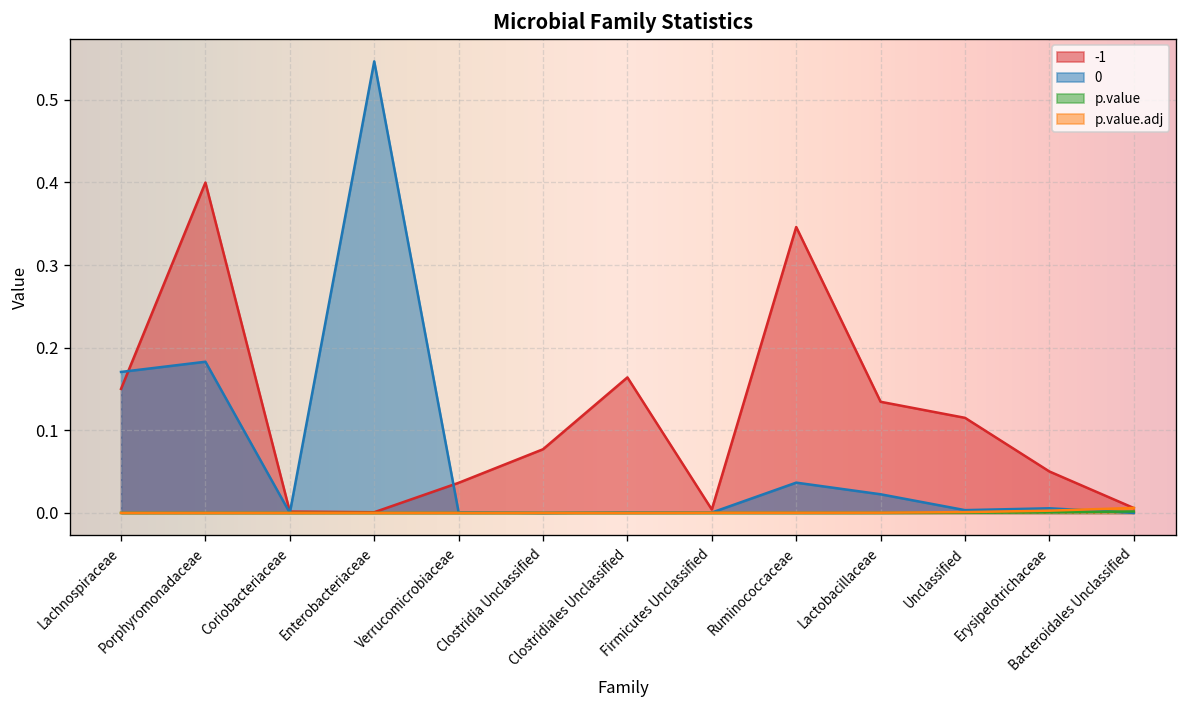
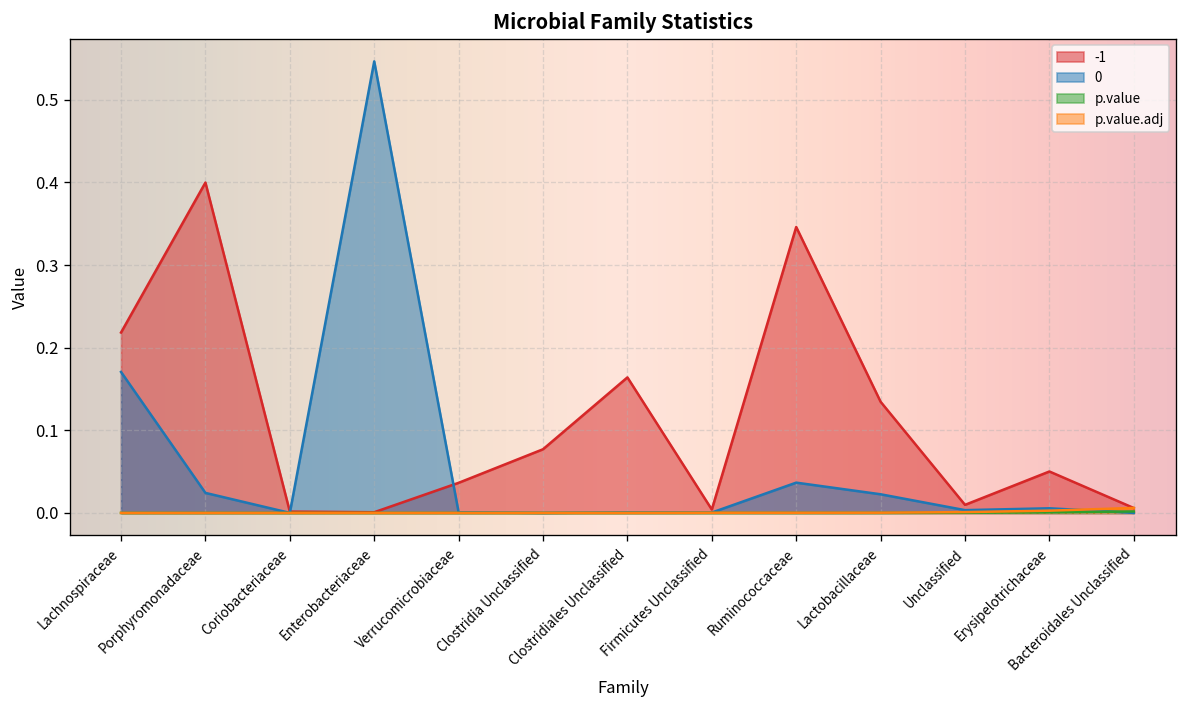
  {
    "-1": {
-     "Lachnospiraceae": 0.15,
+     "Lachnospiraceae": 0.22,
      "Porphyromonadaceae": 0.40,
      "Verrucomicrobiaceae": 0.04,
      "Clostridia Unclassified": 0.08,
      "Clostridiales Unclassified": 0.16,
      "Ruminococcaceae": 0.35,
      "Lactobacillaceae": 0.13,
-     "Unclassified": 0.12,
+     "Unclassified": 0.01,
      "Erysipelotrichaceae": 0.05
    },
    "0": {
      "Lachnospiraceae": 0.17,
-     "Porphyromonadaceae": 0.18,
+     "Porphyromonadaceae": 0.02,
      "Enterobacteriaceae": 0.55,
      "Ruminococcaceae": 0.04,
      "Lactobacillaceae": 0.02
    }
  }
